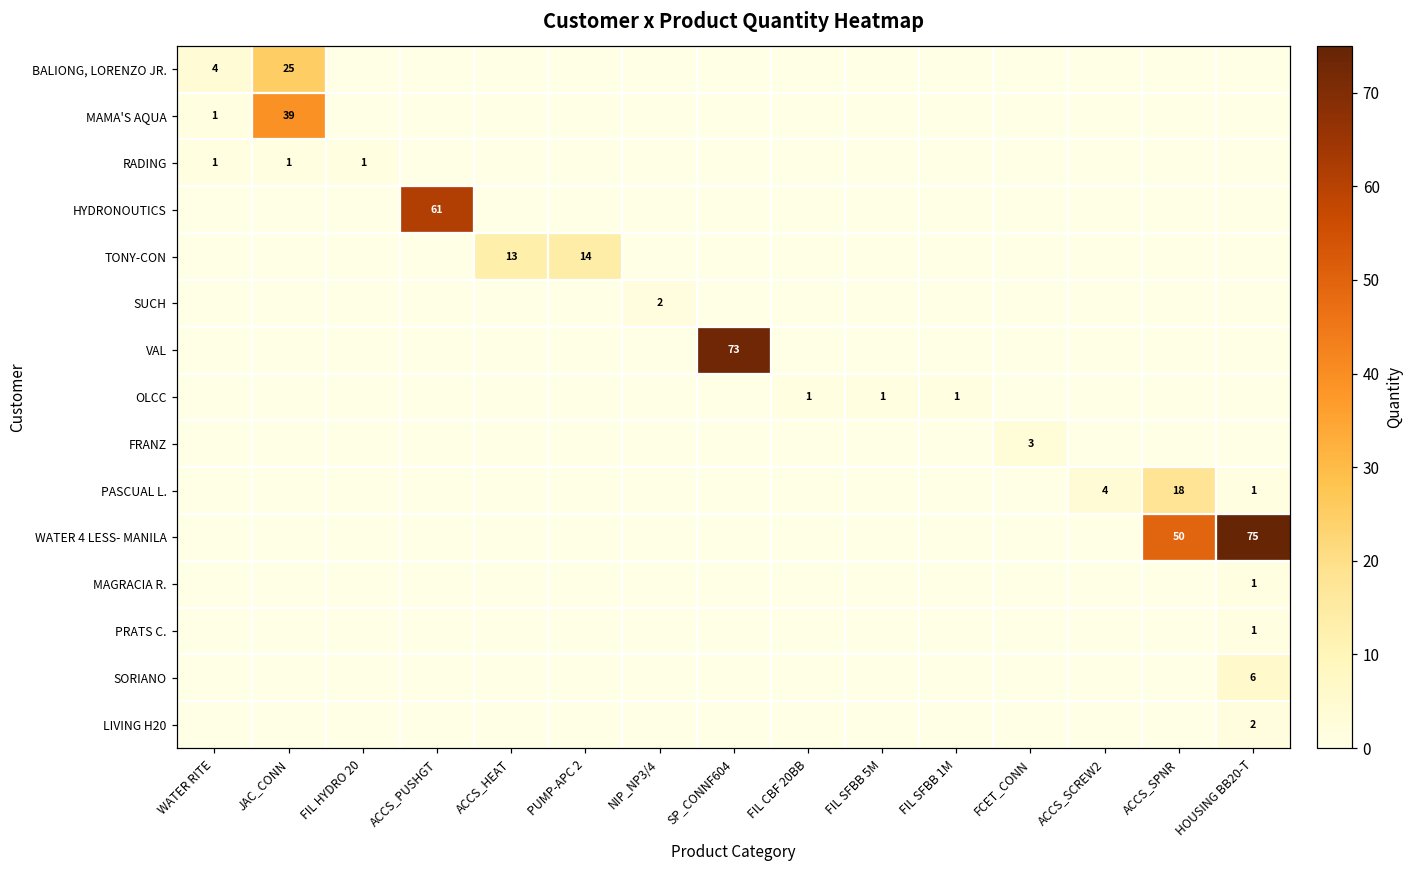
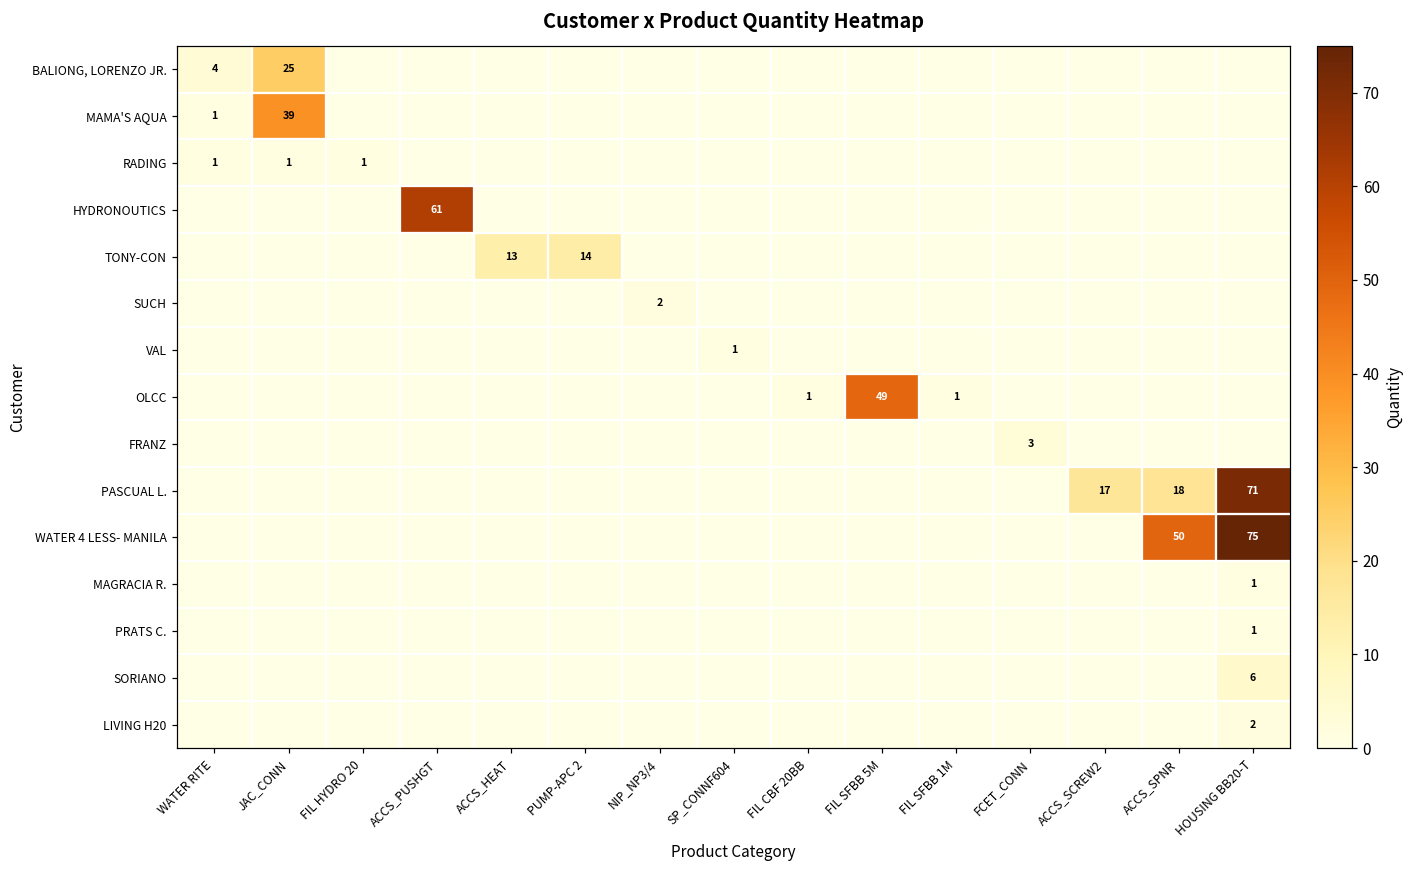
  {
    "BALIONG, LORENZO JR.": {
      "WATER RITE": 4,
      "JAC_CONN": 25
    },
    "MAMA'S AQUA": {
      "WATER RITE": 1,
      "JAC_CONN": 39
    },
    "RADING": {
      "WATER RITE": 1,
      "JAC_CONN": 1,
      "FIL HYDRO 20": 1
    },
    "HYDRONOUTICS": {
      "ACCS_PUSHGT": 61
    },
    "TONY-CON": {
      "ACCS_HEAT": 13,
      "PUMP-APC 2": 14
    },
    "SUCH": {
      "NIP_NP3/4": 2
    },
    "VAL": {
-     "SP_CONNF604": 73
+     "SP_CONNF604": 1
    },
    "OLCC": {
      "FIL CBF 20BB": 1,
-     "FIL SFBB 5M": 1,
+     "FIL SFBB 5M": 49,
      "FIL SFBB 1M": 1
    },
    "FRANZ": {
      "FCET_CONN": 3
    },
    "PASCUAL L.": {
-     "ACCS_SCREW2": 4,
+     "ACCS_SCREW2": 17,
      "ACCS_SPNR": 18,
-     "HOUSING BB20-T": 1
+     "HOUSING BB20-T": 71
    },
    "WATER 4 LESS- MANILA": {
      "ACCS_SPNR": 50,
      "HOUSING BB20-T": 75
    },
    "MAGRACIA R.": {
      "HOUSING BB20-T": 1
    },
    "PRATS C.": {
      "HOUSING BB20-T": 1
    },
    "SORIANO": {
      "HOUSING BB20-T": 6
    },
    "LIVING H20": {
      "HOUSING BB20-T": 2
    }
  }
